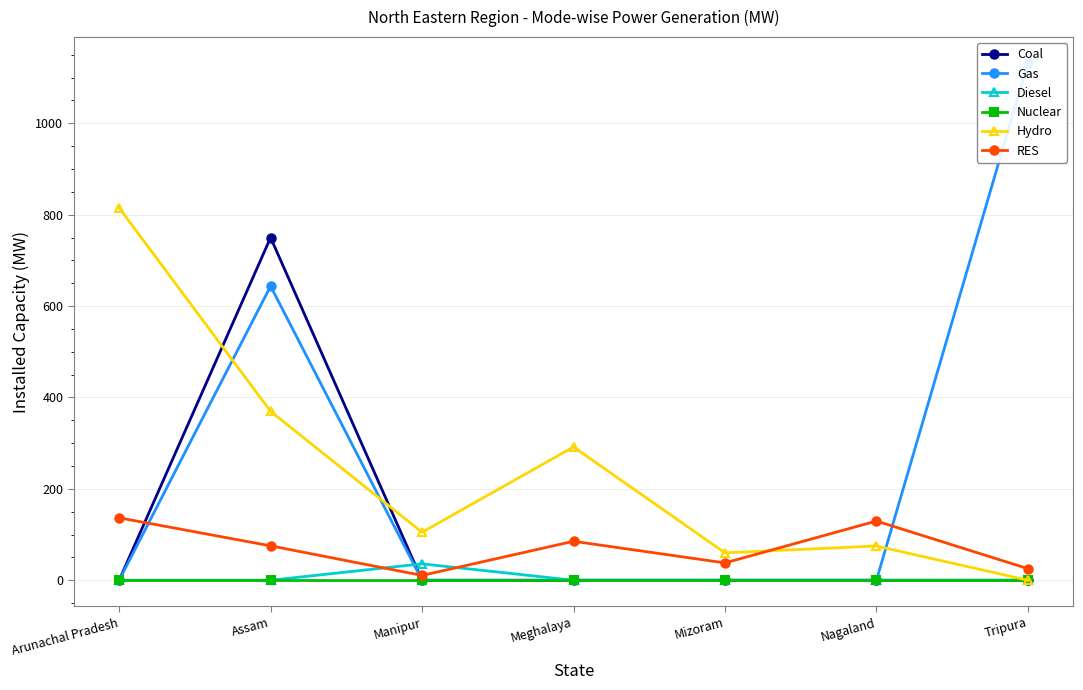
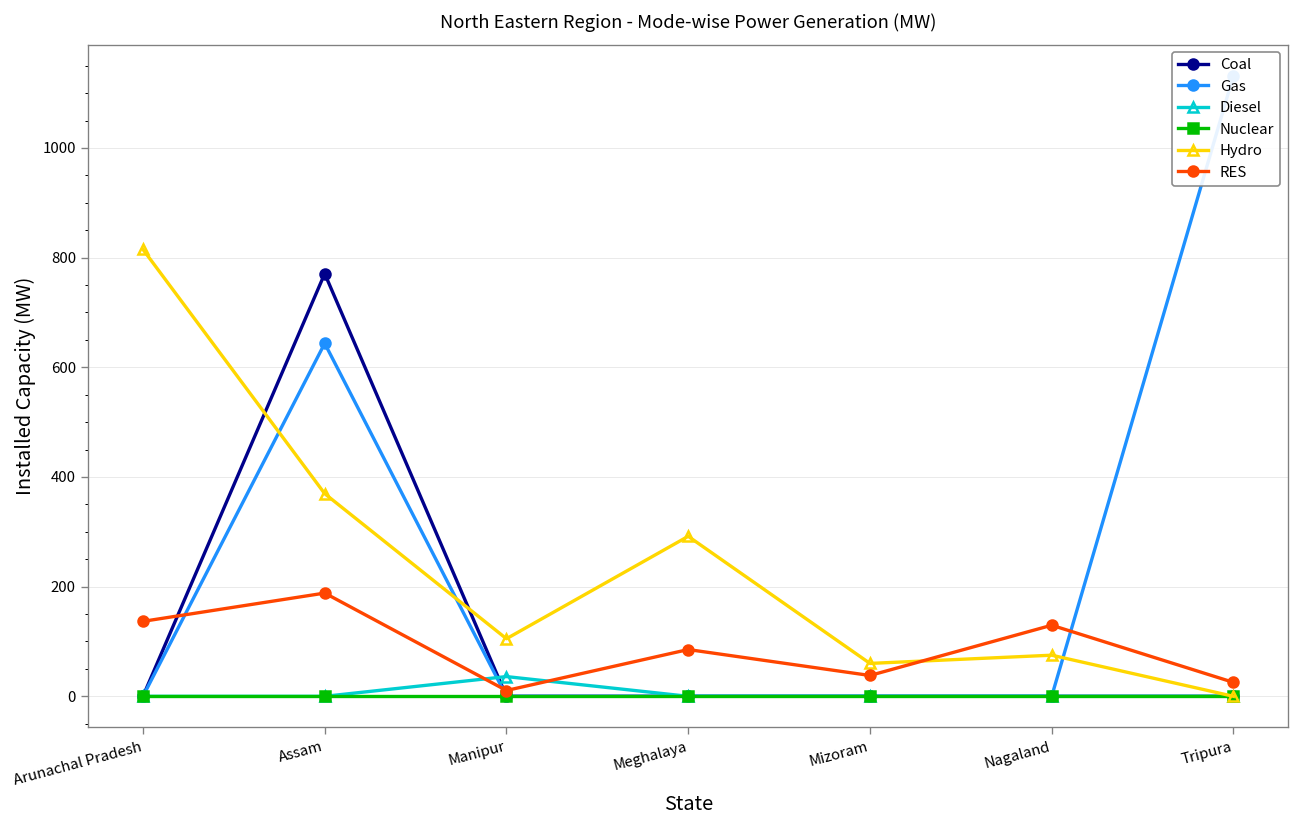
  {
    "Coal": {
-     "Assam": 750
+     "Assam": 770
    },
    "Gas": {
      "Assam": 640
    },
    "Diesel": {
      "Manipur": 40
    },
    "Hydro": {
      "Arunachal Pradesh": 820,
      "Assam": 370,
      "Manipur": 110,
      "Meghalaya": 290,
      "Mizoram": 60,
      "Nagaland": 80
    },
    "RES": {
      "Arunachal Pradesh": 140,
-     "Assam": 80,
+     "Assam": 190,
      "Manipur": 10,
      "Meghalaya": 90,
      "Mizoram": 40,
      "Nagaland": 130,
      "Tripura": 30
    }
  }
